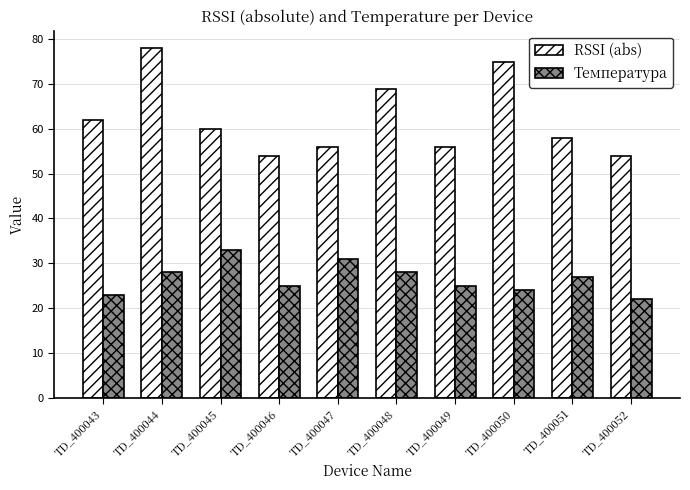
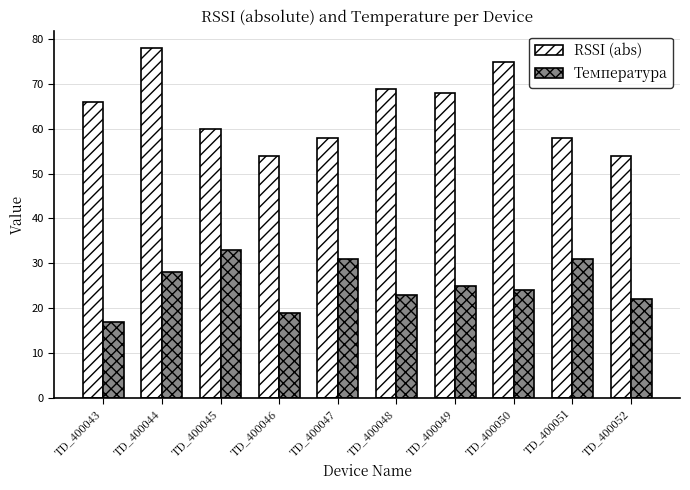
  {
    "RSSI (abs)": {
-     "TD_400043": 62,
+     "TD_400043": 66,
      "TD_400044": 78,
      "TD_400045": 60,
      "TD_400046": 54,
-     "TD_400047": 56,
+     "TD_400047": 58,
      "TD_400048": 69,
-     "TD_400049": 56,
+     "TD_400049": 68,
      "TD_400050": 75,
      "TD_400051": 58,
      "TD_400052": 54
    },
    "Температура": {
-     "TD_400043": 23,
+     "TD_400043": 17,
      "TD_400044": 28,
      "TD_400045": 33,
-     "TD_400046": 25,
+     "TD_400046": 19,
      "TD_400047": 31,
-     "TD_400048": 28,
+     "TD_400048": 23,
      "TD_400049": 25,
      "TD_400050": 24,
-     "TD_400051": 27,
+     "TD_400051": 31,
      "TD_400052": 22
    }
  }
